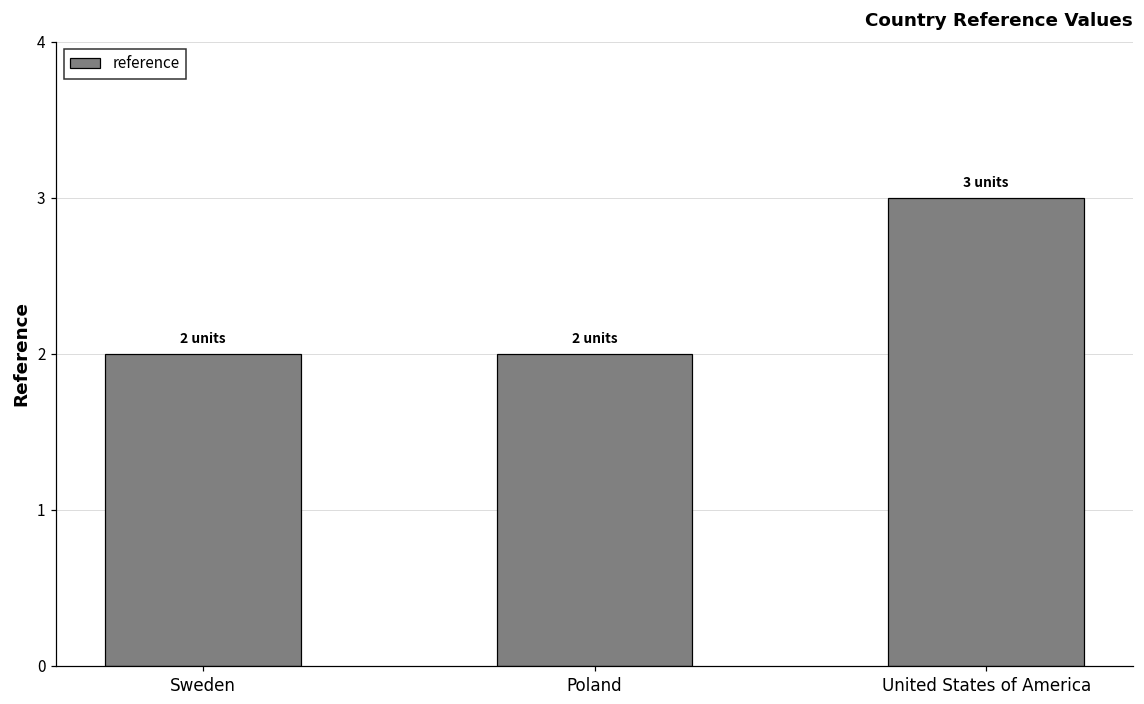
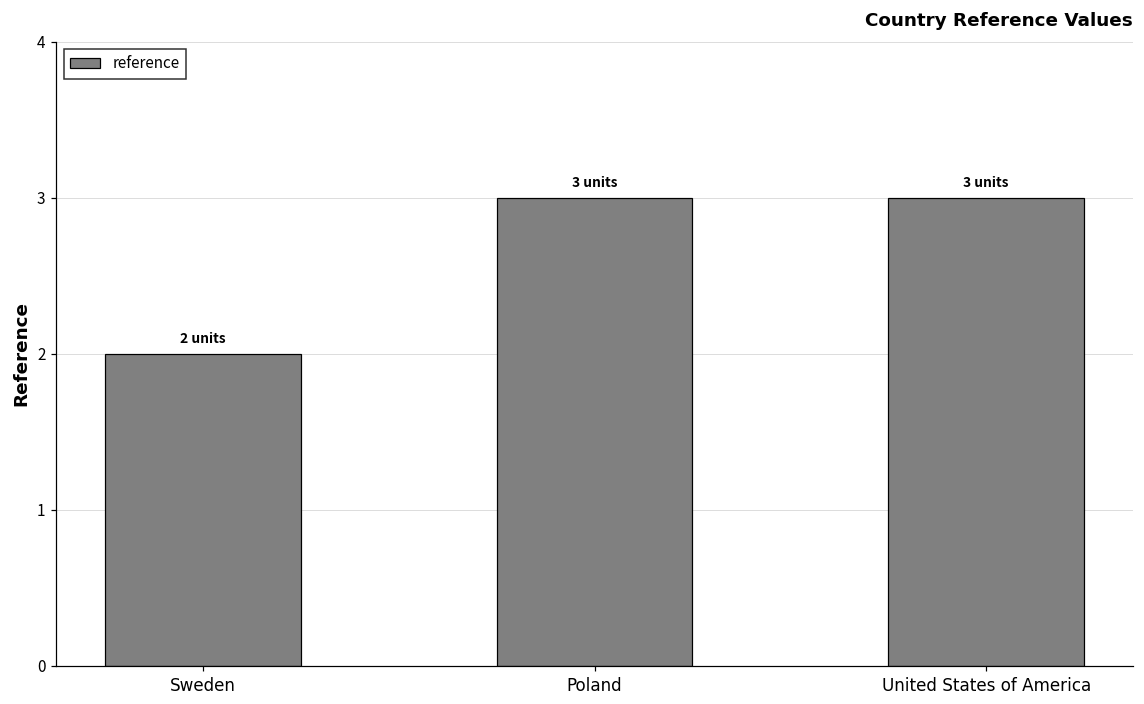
  {
    "Sweden": 2,
-   "Poland": 2,
+   "Poland": 3,
    "United States of America": 3
  }
